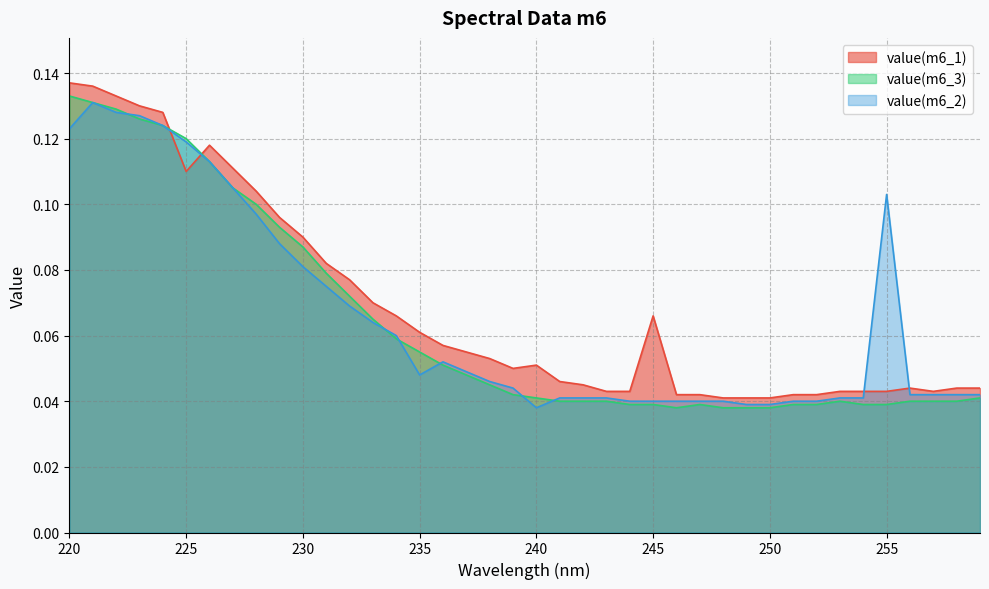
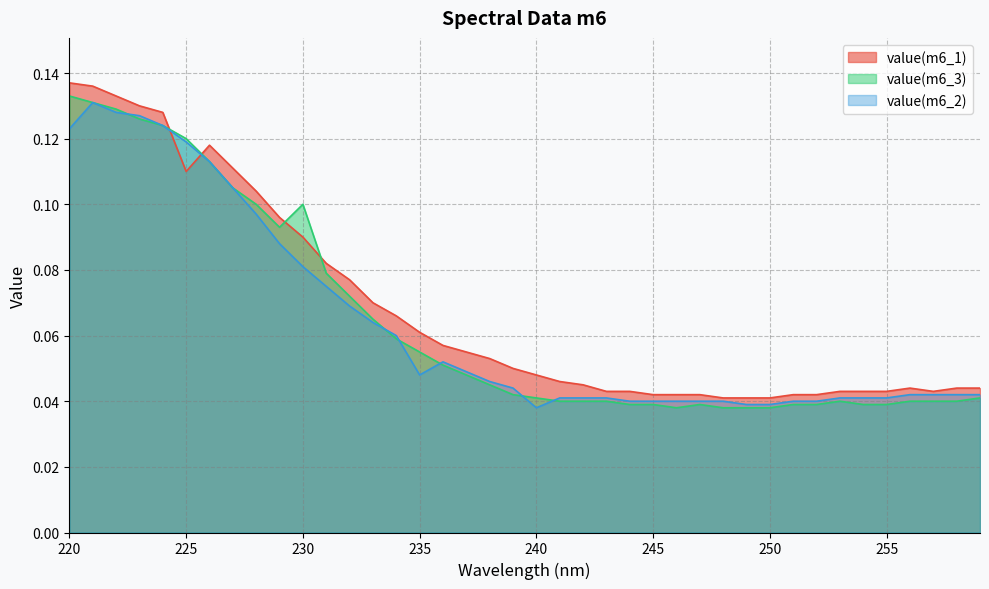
  {
    "value(m6_1)": {
      "220": 0.137,
      "225": 0.110,
      "230": 0.090,
      "235": 0.061,
-     "240": 0.051,
-     "245": 0.066,
+     "240": 0.048,
+     "245": 0.042,
      "250": 0.041,
      "255": 0.043
    },
    "value(m6_3)": {
      "220": 0.133,
      "225": 0.120,
-     "230": 0.087,
+     "230": 0.100,
      "235": 0.055,
      "240": 0.041,
      "245": 0.039,
      "250": 0.038,
      "255": 0.039
    },
    "value(m6_2)": {
      "220": 0.123,
      "225": 0.119,
      "230": 0.081,
      "235": 0.048,
      "240": 0.038,
      "245": 0.040,
      "250": 0.039,
-     "255": 0.103
+     "255": 0.041
    }
  }
